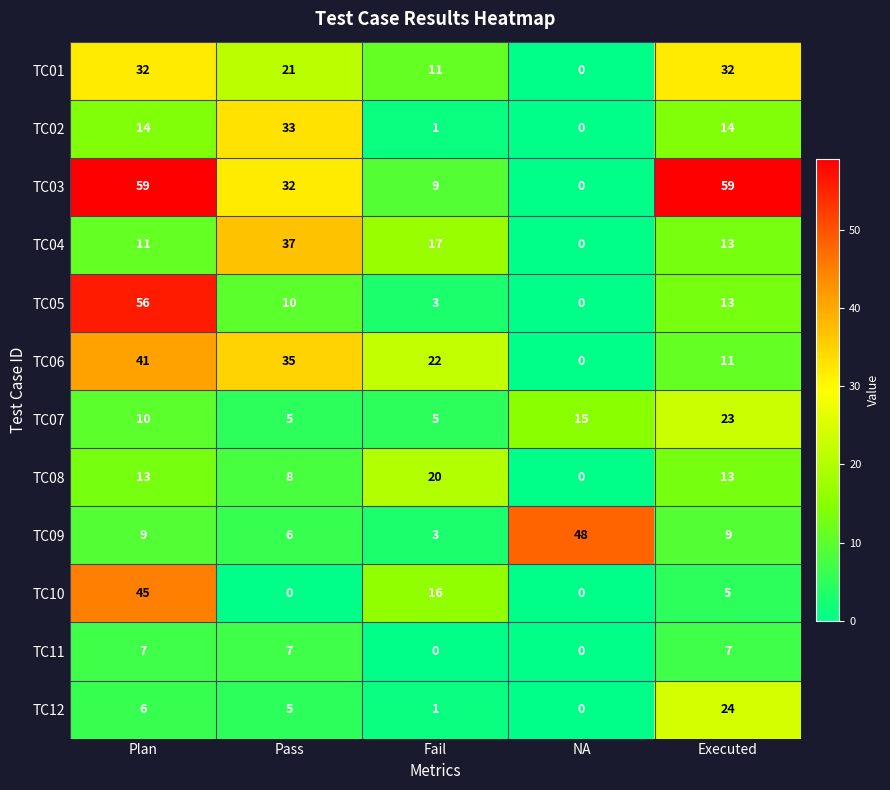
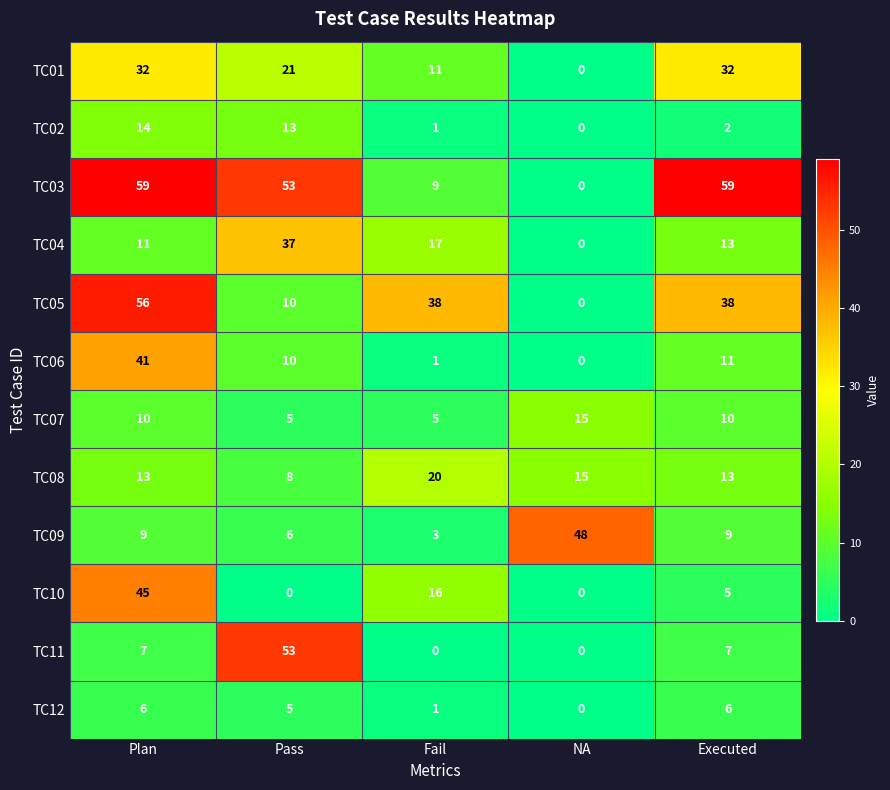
  {
    "TC01": {
      "Plan": 32,
      "Pass": 21,
      "Fail": 11,
      "NA": 0,
      "Executed": 32
    },
    "TC02": {
      "Plan": 14,
-     "Pass": 33,
+     "Pass": 13,
      "Fail": 1,
      "NA": 0,
-     "Executed": 14
+     "Executed": 2
    },
    "TC03": {
      "Plan": 59,
-     "Pass": 32,
+     "Pass": 53,
      "Fail": 9,
      "NA": 0,
      "Executed": 59
    },
    "TC04": {
      "Plan": 11,
      "Pass": 37,
      "Fail": 17,
      "NA": 0,
      "Executed": 13
    },
    "TC05": {
      "Plan": 56,
      "Pass": 10,
-     "Fail": 3,
+     "Fail": 38,
      "NA": 0,
-     "Executed": 13
+     "Executed": 38
    },
    "TC06": {
      "Plan": 41,
-     "Pass": 35,
-     "Fail": 22,
+     "Pass": 10,
+     "Fail": 1,
      "NA": 0,
      "Executed": 11
    },
    "TC07": {
      "Plan": 10,
      "Pass": 5,
      "Fail": 5,
      "NA": 15,
-     "Executed": 23
+     "Executed": 10
    },
    "TC08": {
      "Plan": 13,
      "Pass": 8,
      "Fail": 20,
-     "NA": 0,
+     "NA": 15,
      "Executed": 13
    },
    "TC09": {
      "Plan": 9,
      "Pass": 6,
      "Fail": 3,
      "NA": 48,
      "Executed": 9
    },
    "TC10": {
      "Plan": 45,
      "Pass": 0,
      "Fail": 16,
      "NA": 0,
      "Executed": 5
    },
    "TC11": {
      "Plan": 7,
-     "Pass": 7,
+     "Pass": 53,
      "Fail": 0,
      "NA": 0,
      "Executed": 7
    },
    "TC12": {
      "Plan": 6,
      "Pass": 5,
      "Fail": 1,
      "NA": 0,
-     "Executed": 24
+     "Executed": 6
    }
  }
